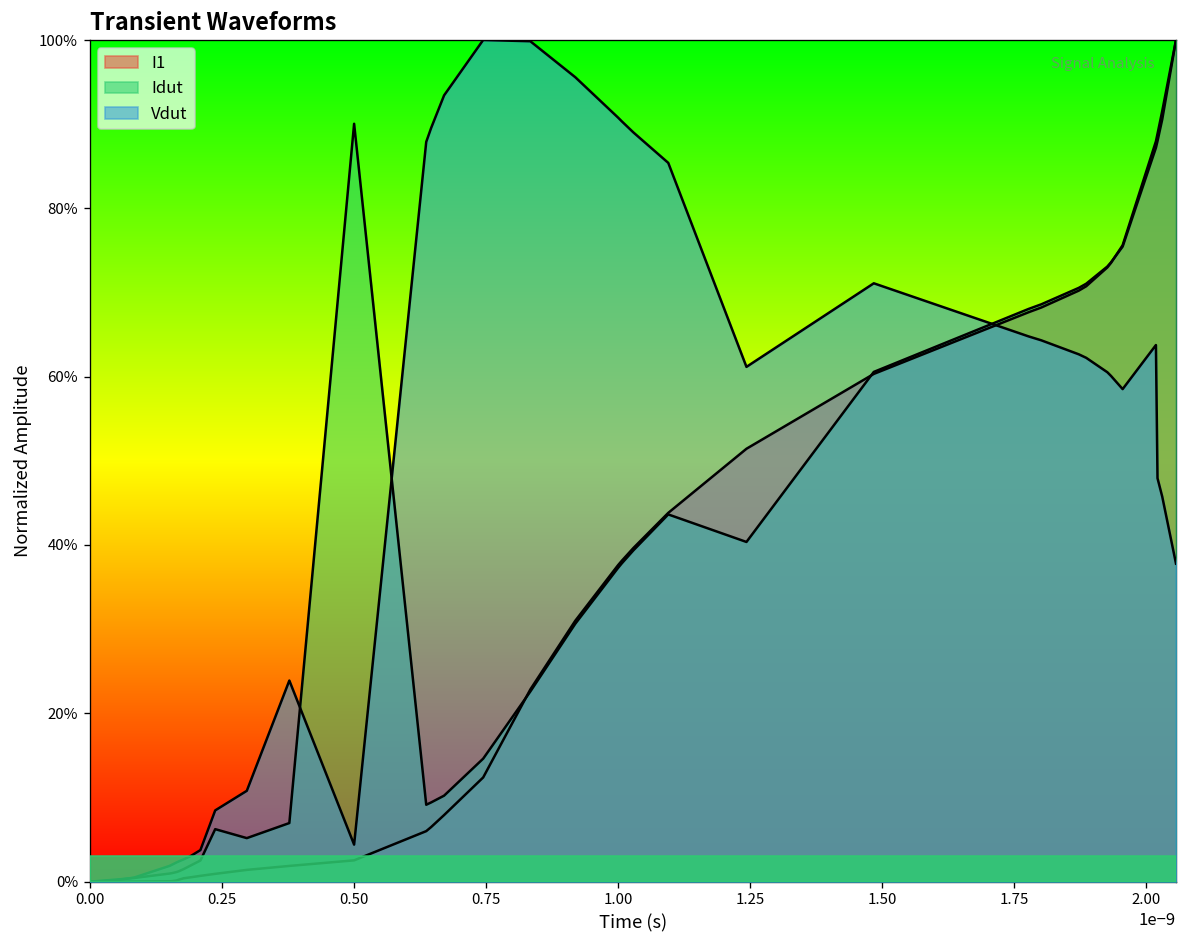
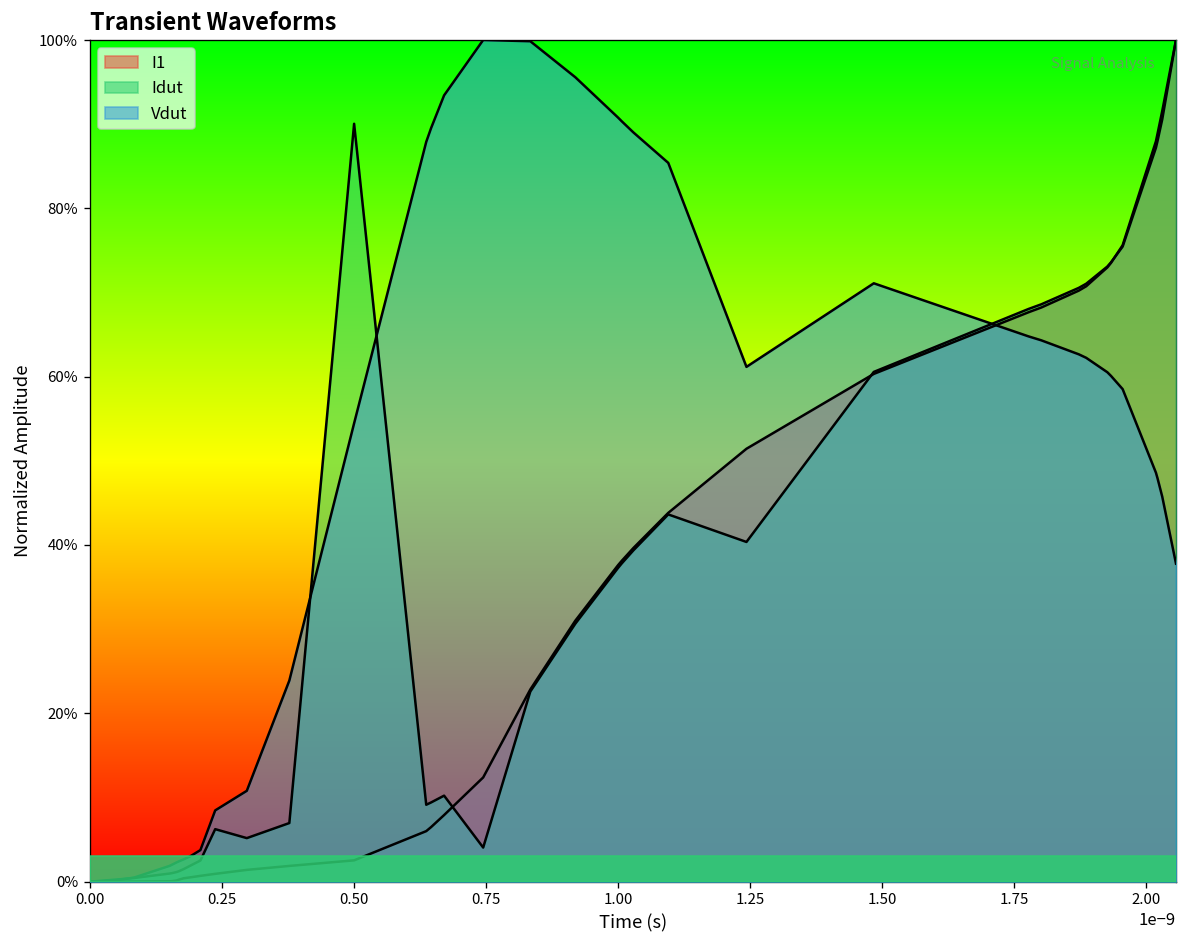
  {
    "I1": {
      "0.75": "12%",
      "1.25": "51%"
    },
    "Idut": {
      "0.25": "6%",
      "0.50": "90%",
-     "0.75": "15%",
+     "0.75": "4%",
      "1.25": "40%",
      "2.00": "87%"
    },
    "Vdut": {
      "0.25": "8%",
-     "0.50": "4%",
+     "0.50": "54%",
      "0.75": "100%",
      "1.25": "61%",
      "1.50": "71%",
-     "2.00": "64%"
+     "2.00": "49%"
    }
  }
